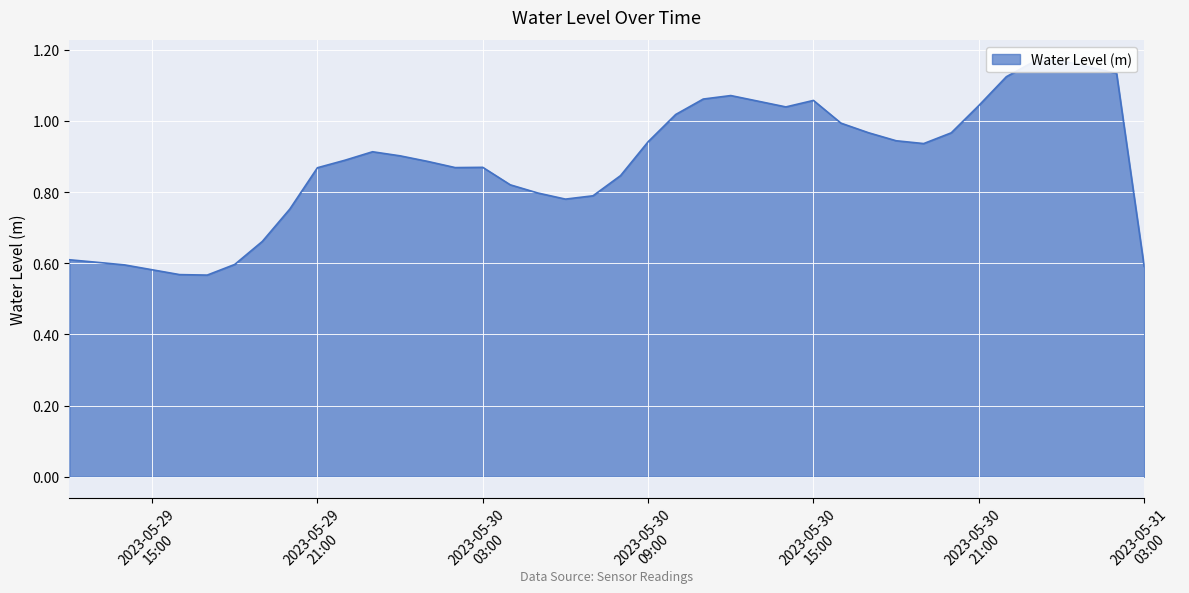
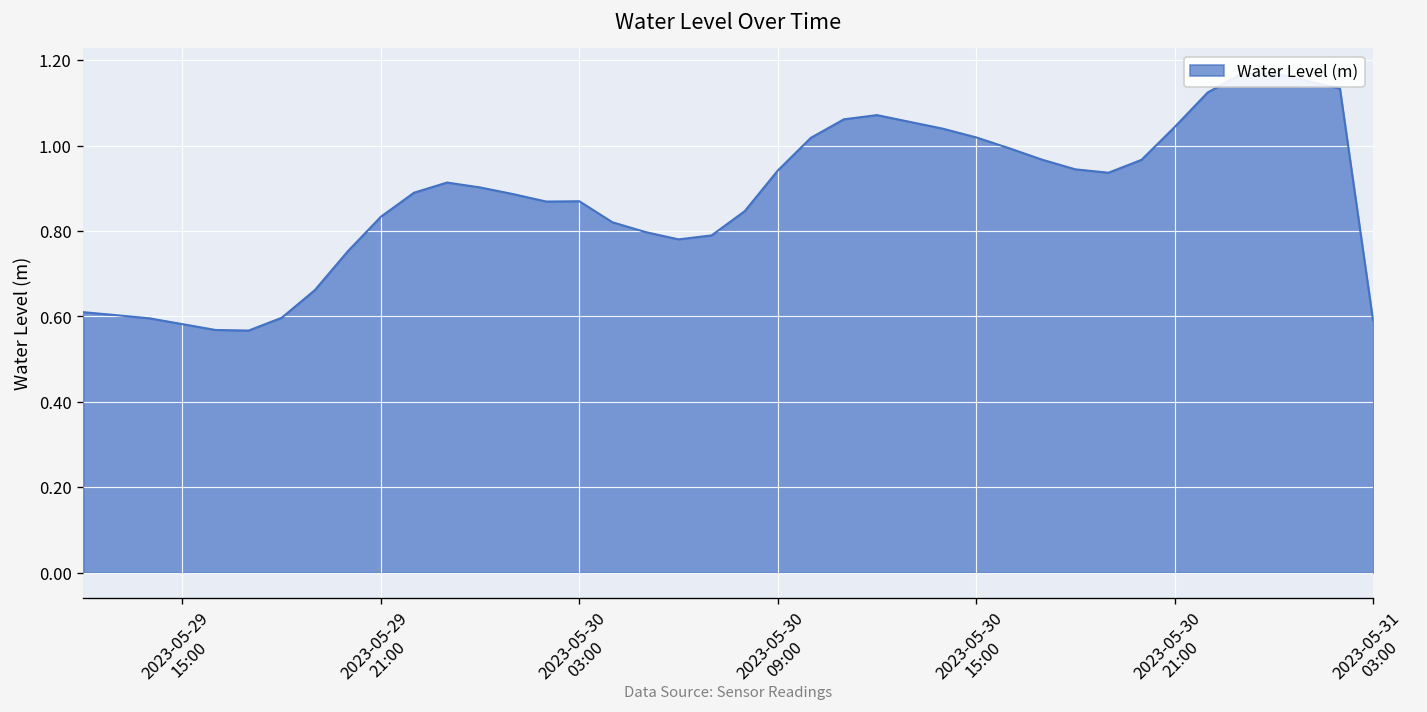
  {
    "2023-05-29 15:00": 0.58,
-   "2023-05-29 21:00": 0.87,
+   "2023-05-29 21:00": 0.83,
    "2023-05-30 03:00": 0.87,
    "2023-05-30 09:00": 0.94,
-   "2023-05-30 15:00": 1.06,
+   "2023-05-30 15:00": 1.02,
    "2023-05-30 21:00": 1.04,
    "2023-05-31 03:00": 0.59
  }
